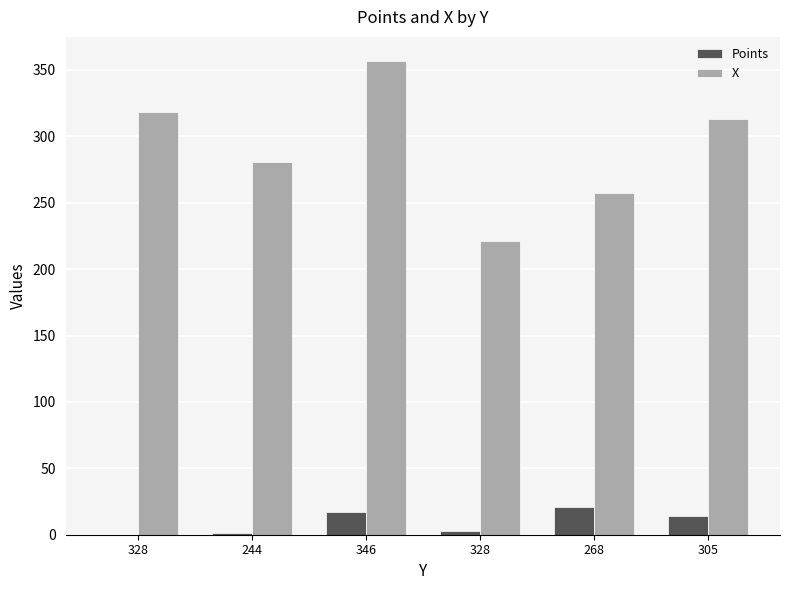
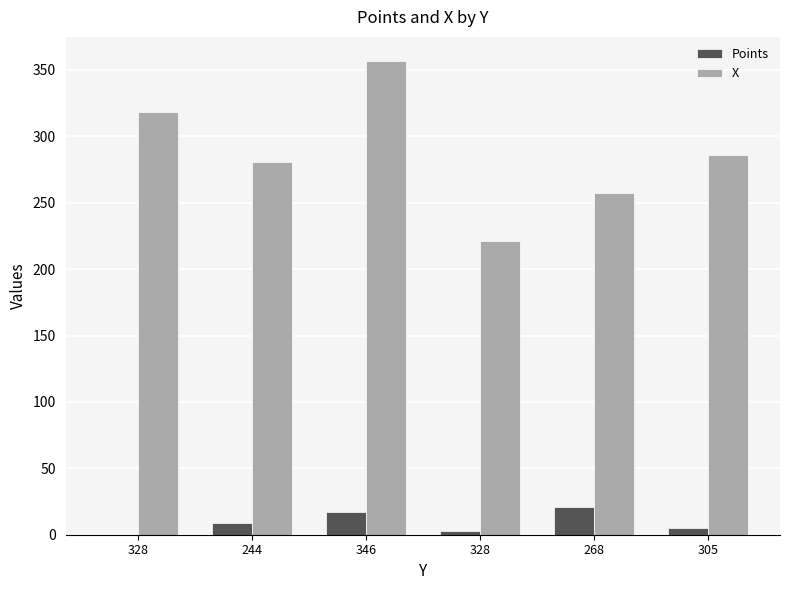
  {
    "Points": {
-     "244": 1,
+     "244": 9,
      "346": 17,
      "268": 21,
-     "305": 14
+     "305": 5
    },
    "X": {
      "244": 281,
      "346": 357,
      "268": 257,
-     "305": 313
+     "305": 286
    }
  }
